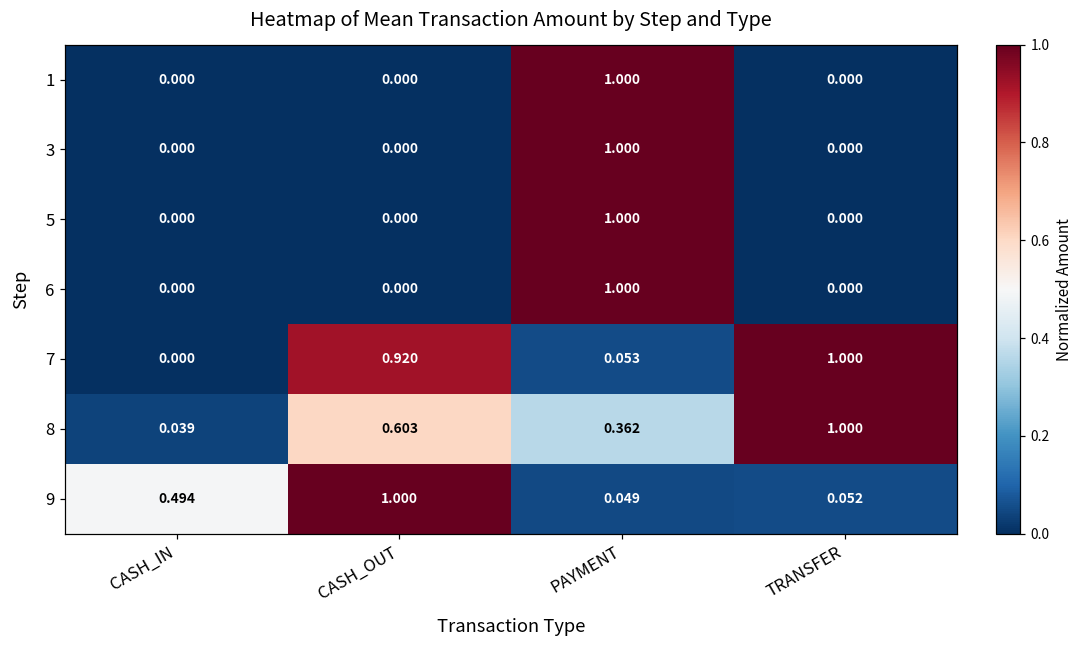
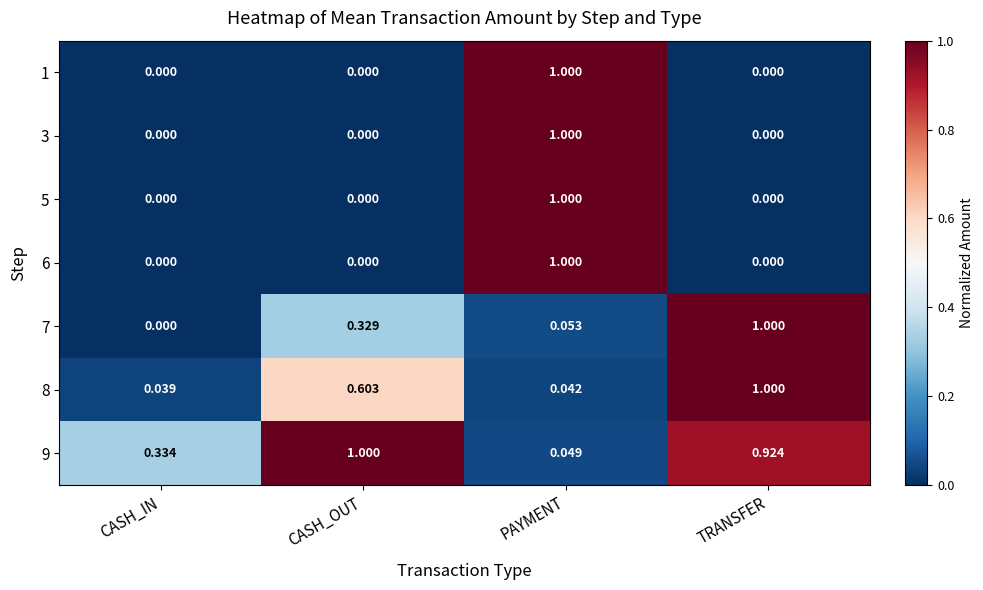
  {
    "1": {
      "CASH_IN": 0.000,
      "CASH_OUT": 0.000,
      "PAYMENT": 1.000,
      "TRANSFER": 0.000
    },
    "3": {
      "CASH_IN": 0.000,
      "CASH_OUT": 0.000,
      "PAYMENT": 1.000,
      "TRANSFER": 0.000
    },
    "5": {
      "CASH_IN": 0.000,
      "CASH_OUT": 0.000,
      "PAYMENT": 1.000,
      "TRANSFER": 0.000
    },
    "6": {
      "CASH_IN": 0.000,
      "CASH_OUT": 0.000,
      "PAYMENT": 1.000,
      "TRANSFER": 0.000
    },
    "7": {
      "CASH_IN": 0.000,
-     "CASH_OUT": 0.920,
+     "CASH_OUT": 0.329,
      "PAYMENT": 0.053,
      "TRANSFER": 1.000
    },
    "8": {
      "CASH_IN": 0.039,
      "CASH_OUT": 0.603,
-     "PAYMENT": 0.362,
+     "PAYMENT": 0.042,
      "TRANSFER": 1.000
    },
    "9": {
-     "CASH_IN": 0.494,
+     "CASH_IN": 0.334,
      "CASH_OUT": 1.000,
      "PAYMENT": 0.049,
-     "TRANSFER": 0.052
+     "TRANSFER": 0.924
    }
  }
